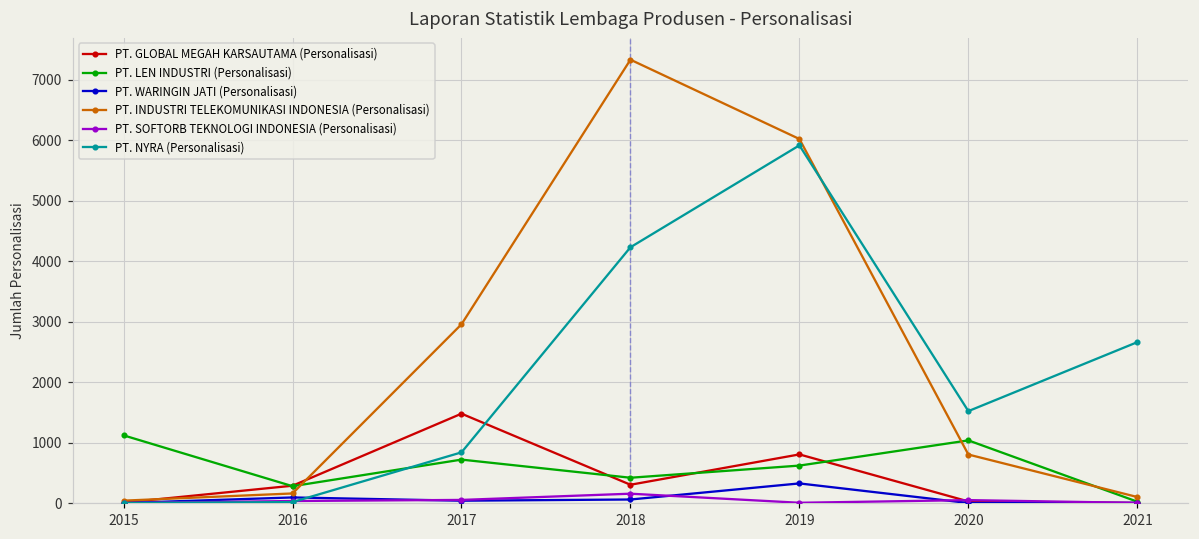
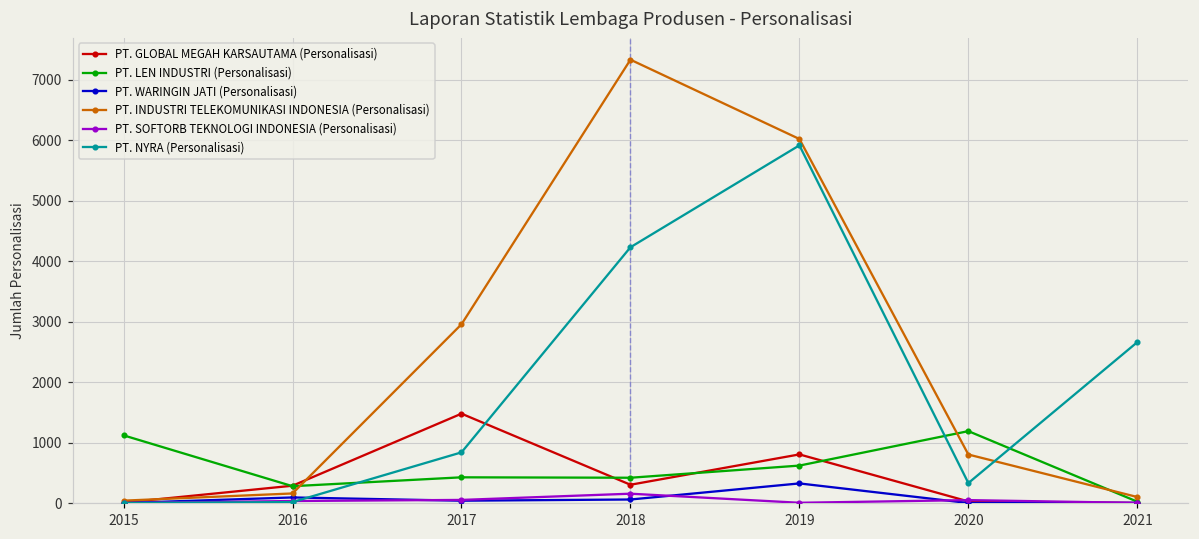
  {
    "PT. GLOBAL MEGAH KARSAUTAMA (Personalisasi)": {
      "2017": 1500,
      "2018": 300,
      "2019": 800
    },
    "PT. LEN INDUSTRI (Personalisasi)": {
      "2015": 1100,
-     "2017": 700,
+     "2017": 400,
      "2018": 400,
      "2019": 600,
-     "2020": 1000
+     "2020": 1200
    },
    "PT. WARINGIN JATI (Personalisasi)": {
      "2016": 100,
      "2018": 100,
      "2019": 300
    },
    "PT. INDUSTRI TELEKOMUNIKASI INDONESIA (Personalisasi)": {
      "2016": 200,
      "2017": 3000,
      "2018": 7300,
      "2019": 6000,
      "2020": 800,
      "2021": 100
    },
    "PT. SOFTORB TEKNOLOGI INDONESIA (Personalisasi)": {
      "2018": 200,
      "2019": 0
    },
    "PT. NYRA (Personalisasi)": {
      "2017": 800,
      "2018": 4200,
      "2019": 5900,
-     "2020": 1500,
+     "2020": 300,
      "2021": 2700
    }
  }
